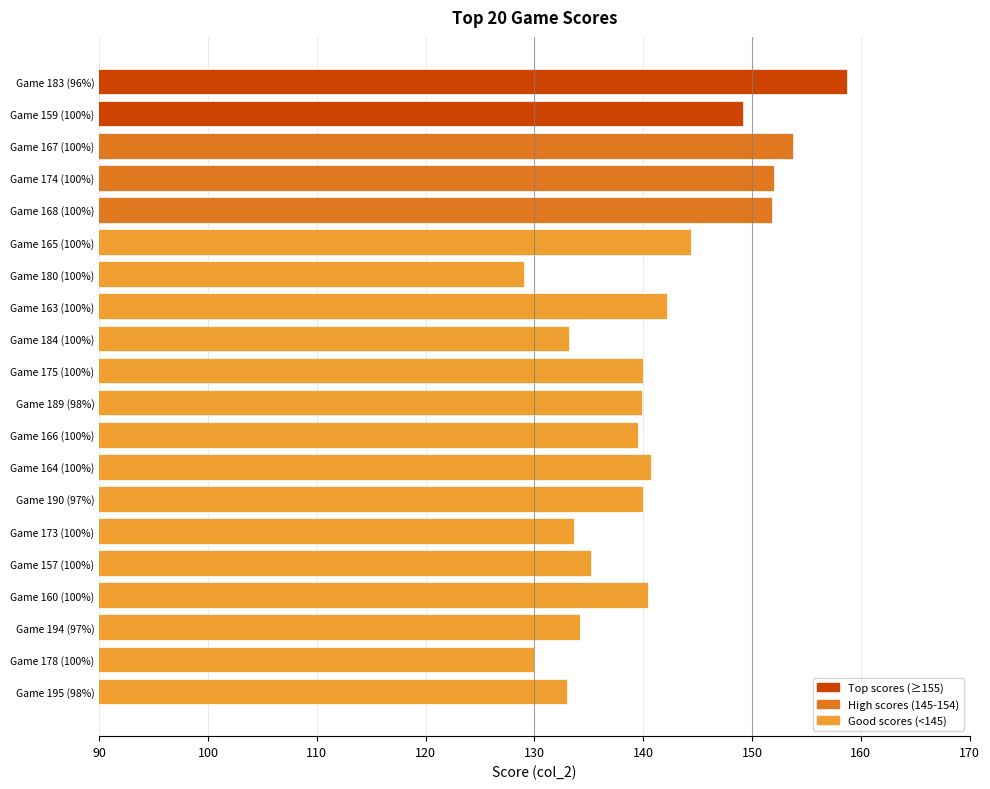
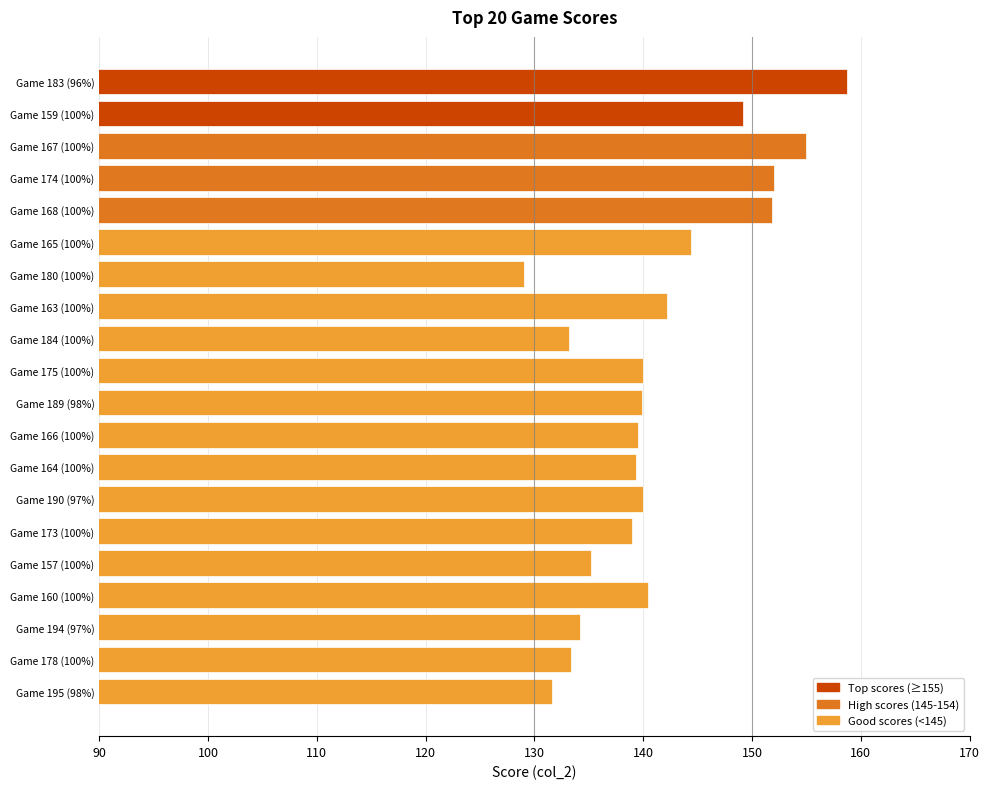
  {
    "Game 183 (96%)": 158.7,
    "Game 159 (100%)": 149.2,
-   "Game 167 (100%)": 153.8,
+   "Game 167 (100%)": 155.0,
    "Game 174 (100%)": 152.0,
    "Game 168 (100%)": 151.9,
    "Game 165 (100%)": 144.4,
    "Game 180 (100%)": 129.1,
    "Game 163 (100%)": 142.2,
    "Game 184 (100%)": 133.2,
    "Game 175 (100%)": 139.9,
    "Game 189 (98%)": 139.9,
    "Game 166 (100%)": 139.5,
-   "Game 164 (100%)": 140.7,
+   "Game 164 (100%)": 139.4,
    "Game 190 (97%)": 140.0,
-   "Game 173 (100%)": 133.6,
+   "Game 173 (100%)": 139.0,
    "Game 157 (100%)": 135.2,
    "Game 160 (100%)": 140.5,
    "Game 194 (97%)": 134.2,
-   "Game 178 (100%)": 129.9,
-   "Game 195 (98%)": 133.0
+   "Game 178 (100%)": 133.4,
+   "Game 195 (98%)": 131.6
  }
